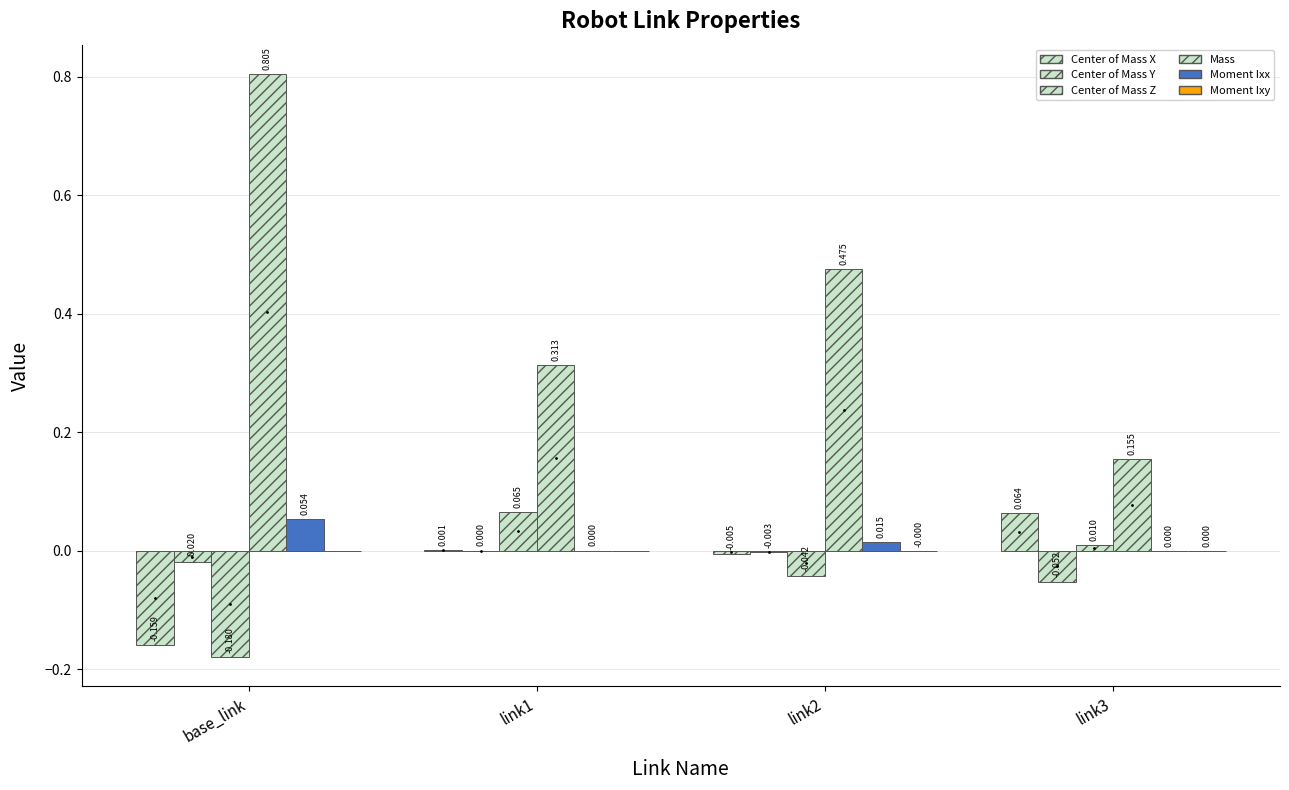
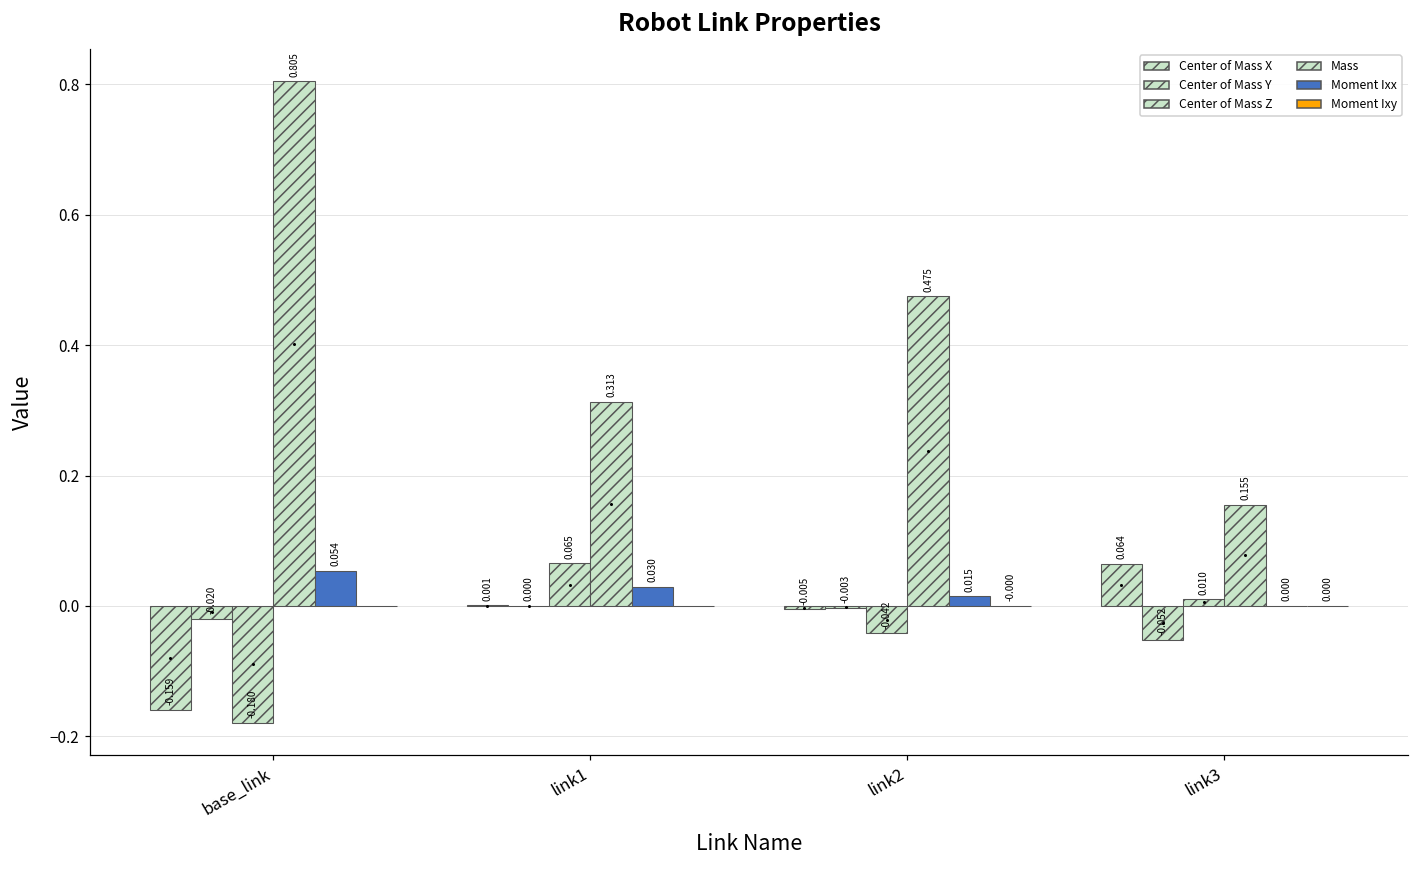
  {
    "Moment Ixx": {
      "base_link": 0.054,
-     "link1": 0.000,
+     "link1": 0.030,
      "link2": 0.015,
      "link3": 0.000
    },
    "Moment Ixy": {
      "link2": -0.000,
      "link3": 0.000
    }
  }
